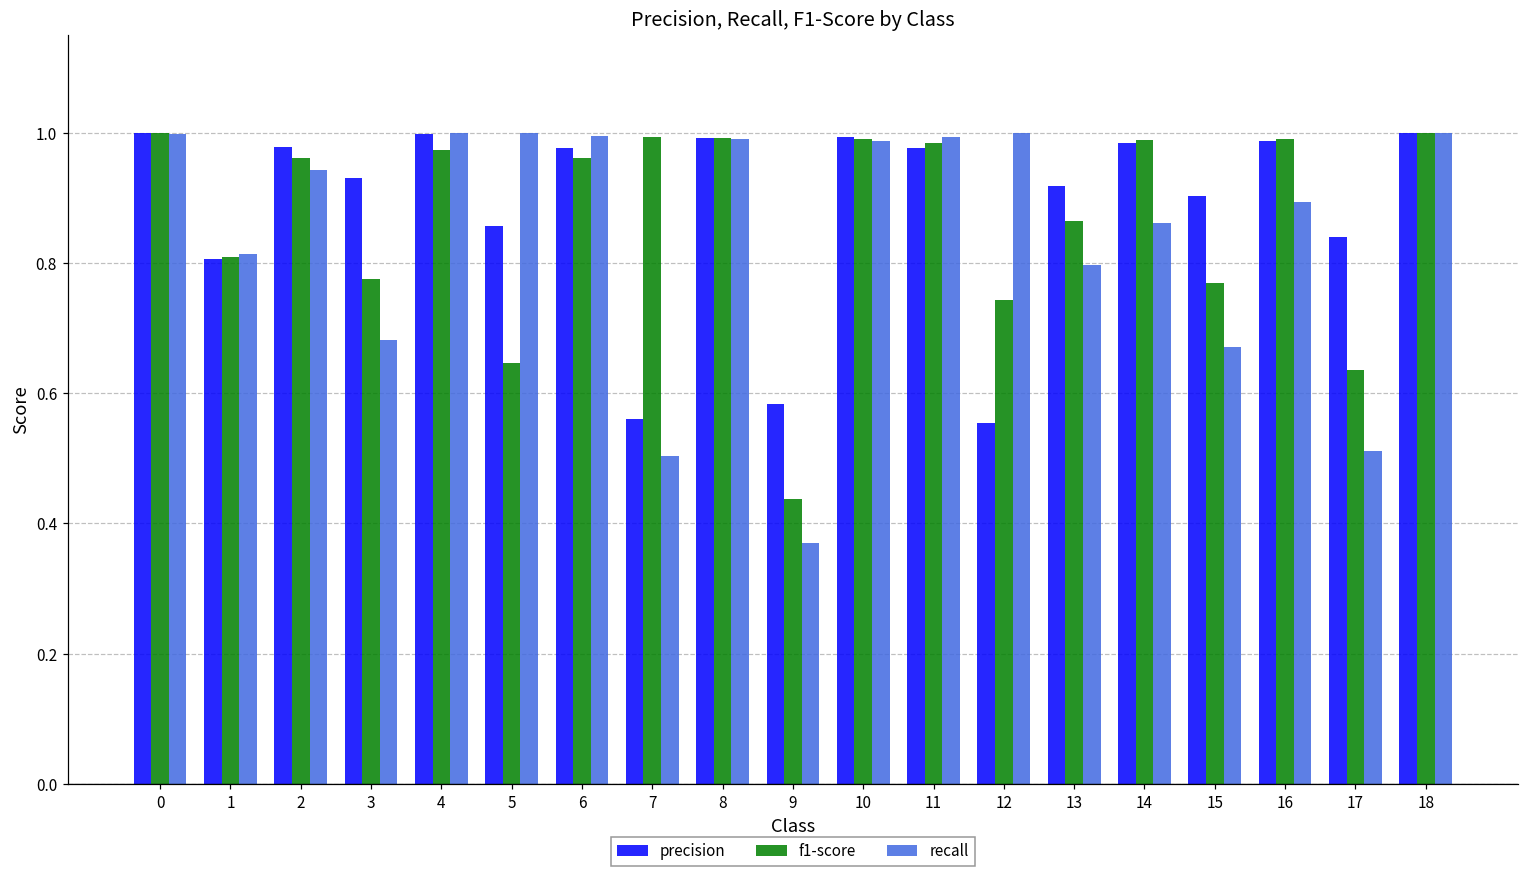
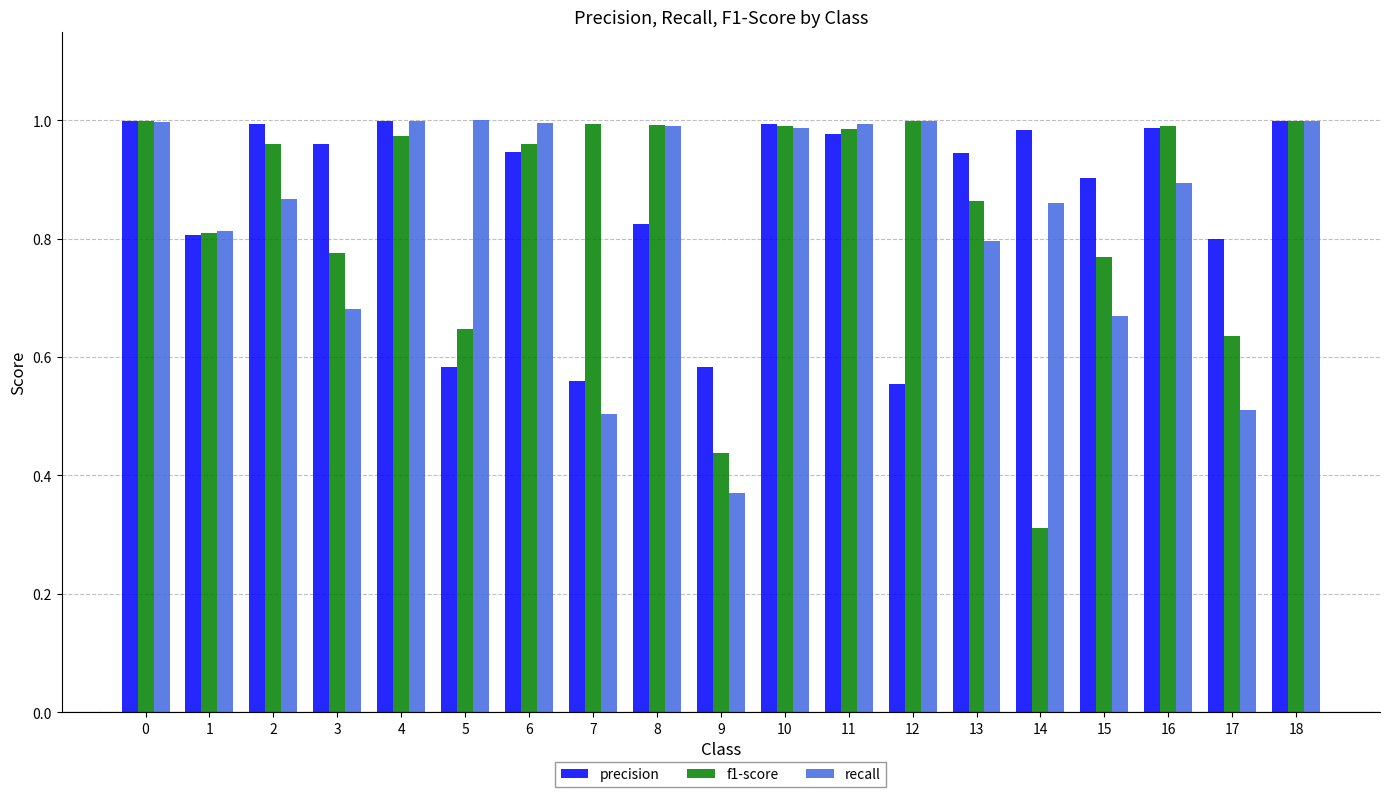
  {
    "precision": {
      "0": 1.00,
      "1": 0.81,
-     "2": 0.98,
-     "3": 0.93,
+     "2": 0.99,
+     "3": 0.96,
      "4": 1.00,
-     "5": 0.86,
-     "6": 0.98,
+     "5": 0.58,
+     "6": 0.95,
      "7": 0.56,
-     "8": 0.99,
+     "8": 0.82,
      "9": 0.58,
      "10": 0.99,
      "11": 0.98,
      "12": 0.55,
-     "13": 0.92,
+     "13": 0.94,
      "14": 0.98,
      "15": 0.90,
      "16": 0.99,
-     "17": 0.84,
+     "17": 0.80,
      "18": 1.00
    },
    "f1-score": {
      "0": 1.00,
      "1": 0.81,
      "2": 0.96,
      "3": 0.78,
      "4": 0.97,
      "5": 0.65,
      "6": 0.96,
      "7": 0.99,
      "8": 0.99,
      "9": 0.44,
      "10": 0.99,
      "11": 0.98,
-     "12": 0.74,
+     "12": 1.00,
      "13": 0.86,
-     "14": 0.99,
+     "14": 0.31,
      "15": 0.77,
      "16": 0.99,
      "17": 0.64,
      "18": 1.00
    },
    "recall": {
      "0": 1.00,
      "1": 0.81,
-     "2": 0.94,
+     "2": 0.87,
      "3": 0.68,
      "4": 1.00,
      "5": 1.00,
      "6": 1.00,
      "7": 0.50,
      "8": 0.99,
      "9": 0.37,
      "10": 0.99,
      "11": 0.99,
      "12": 1.00,
      "13": 0.80,
      "14": 0.86,
      "15": 0.67,
      "16": 0.89,
      "17": 0.51,
      "18": 1.00
    }
  }
